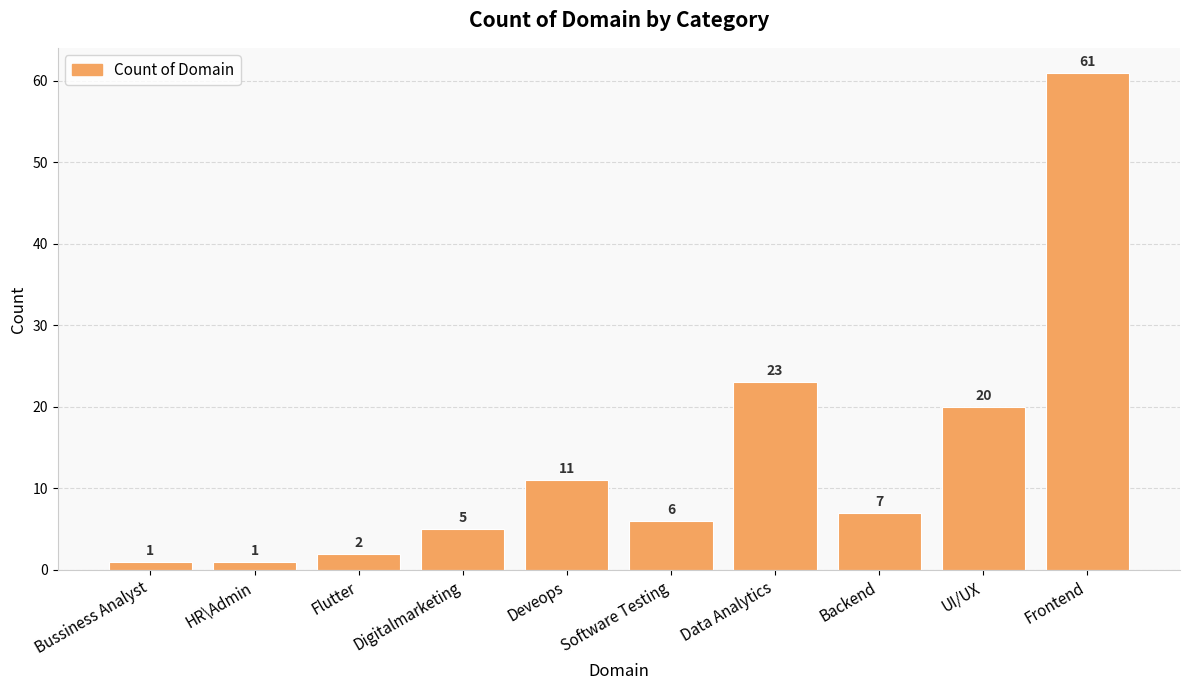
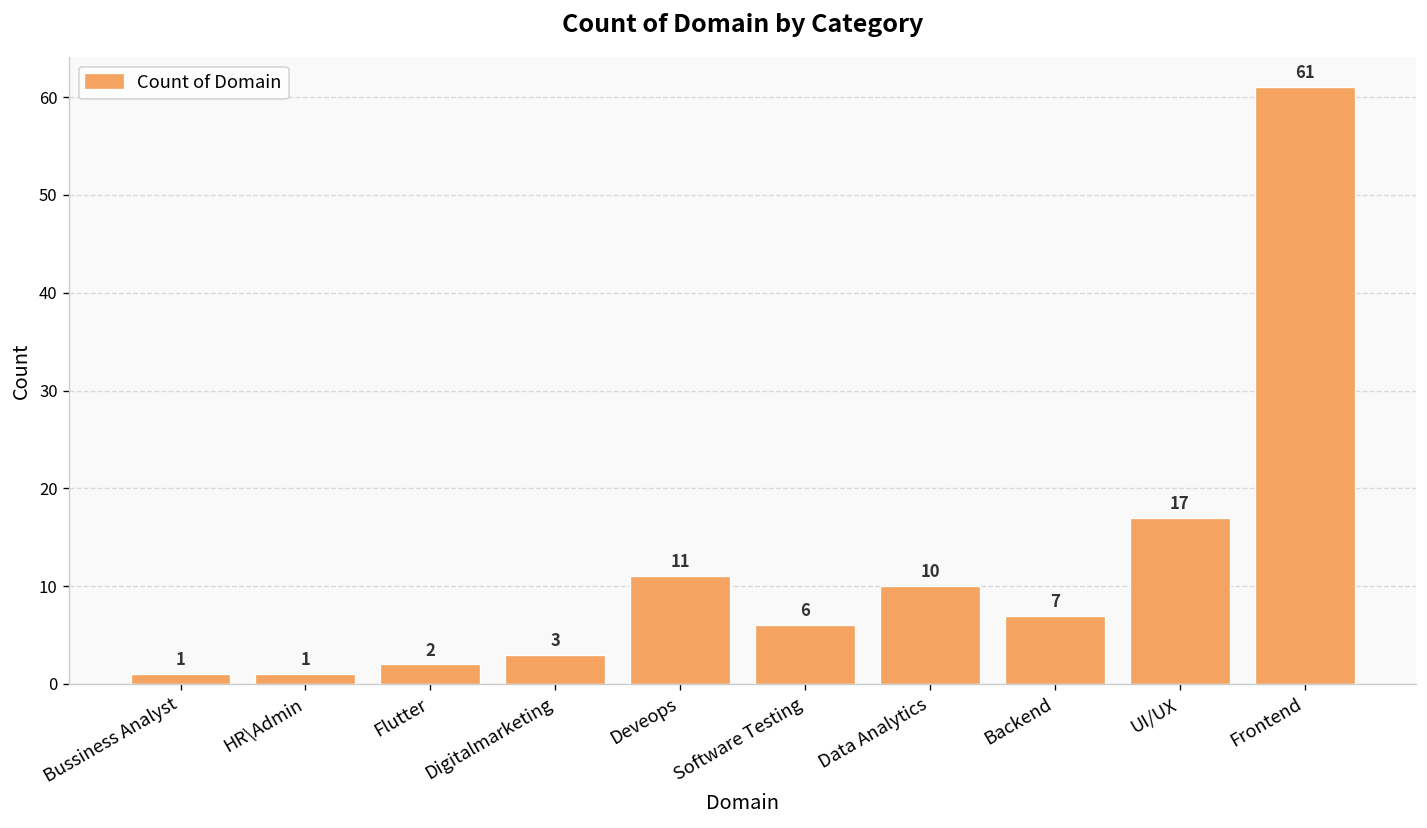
  {
    "Bussiness Analyst": 1,
    "HR\\Admin": 1,
    "Flutter": 2,
-   "Digitalmarketing": 5,
+   "Digitalmarketing": 3,
    "Deveops": 11,
    "Software Testing": 6,
-   "Data Analytics": 23,
+   "Data Analytics": 10,
    "Backend": 7,
-   "UI/UX": 20,
+   "UI/UX": 17,
    "Frontend": 61
  }
